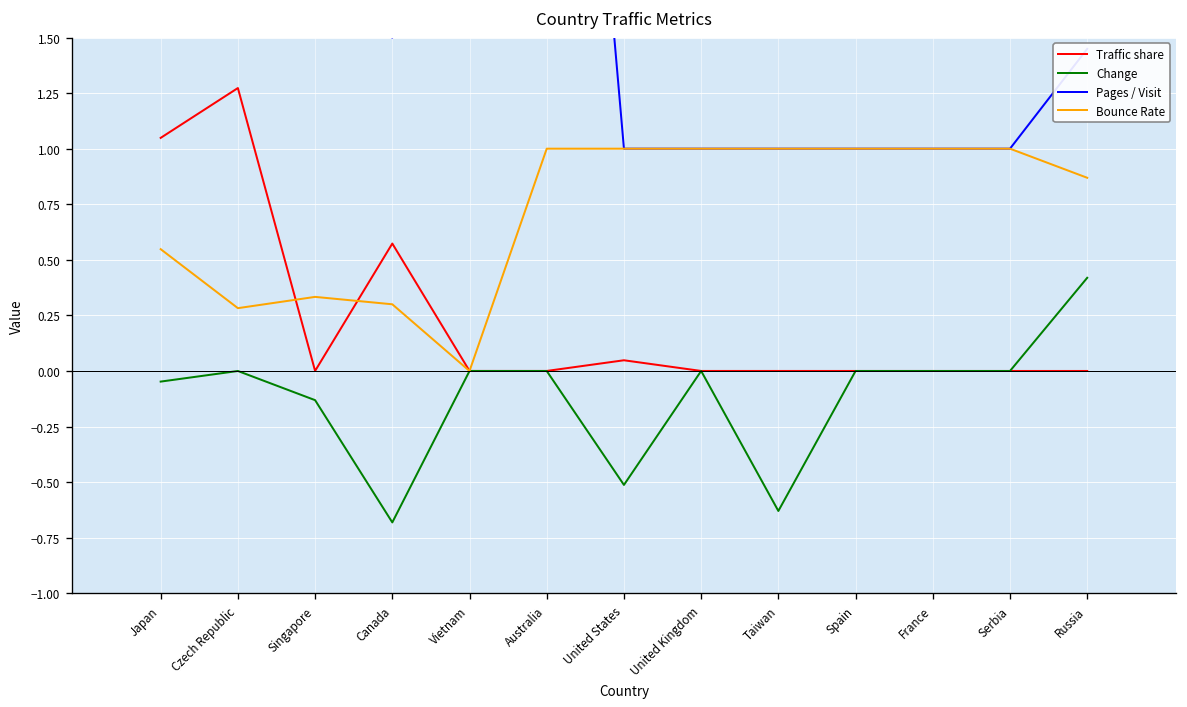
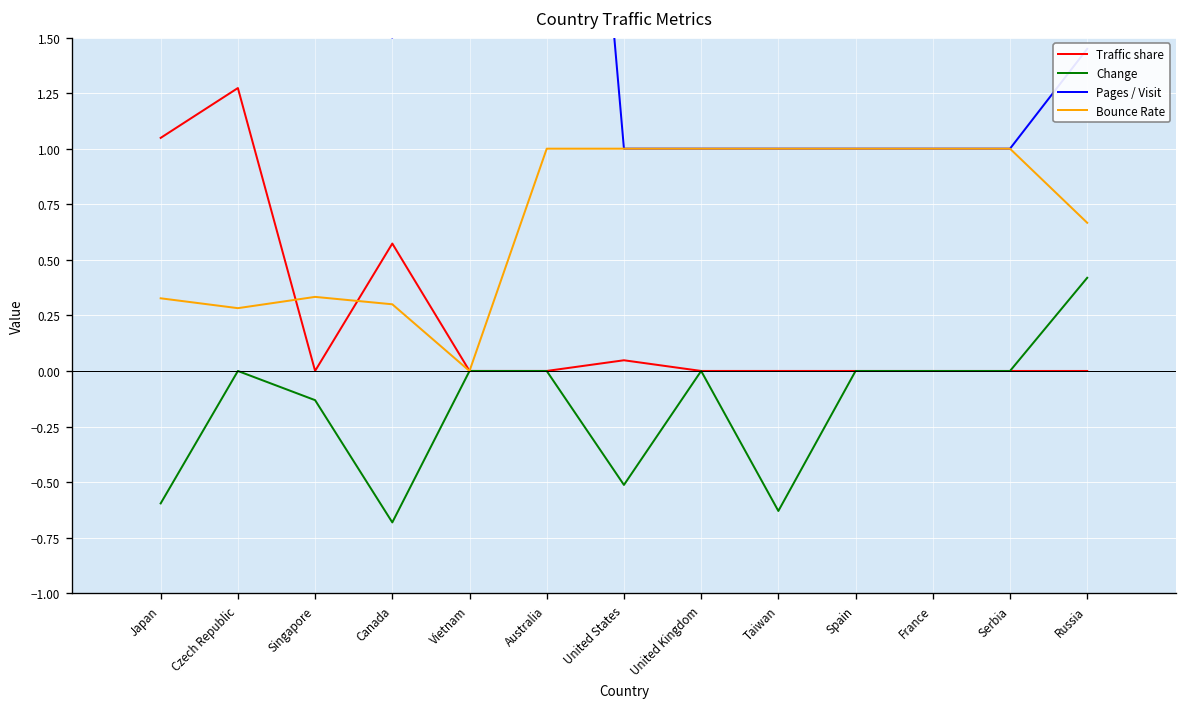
  {
    "Traffic share": {
      "Japan": 1.05,
      "Czech Republic": 1.27,
      "Singapore": 0.00,
      "Canada": 0.57,
      "United States": 0.05,
      "Taiwan": 0.00,
      "Russia": 0.00
    },
    "Change": {
-     "Japan": -0.05,
+     "Japan": -0.60,
      "Czech Republic": 0.00,
      "Singapore": -0.13,
      "Canada": -0.68,
      "United States": -0.51,
      "Taiwan": -0.63,
      "Russia": 0.42
    },
    "Pages / Visit": {
      "Canada": 1.50
    },
    "Bounce Rate": {
-     "Japan": 0.55,
+     "Japan": 0.33,
      "Czech Republic": 0.28,
      "Singapore": 0.33,
      "Canada": 0.30,
      "Australia": 1.00,
-     "Russia": 0.87
+     "Russia": 0.67
    }
  }
